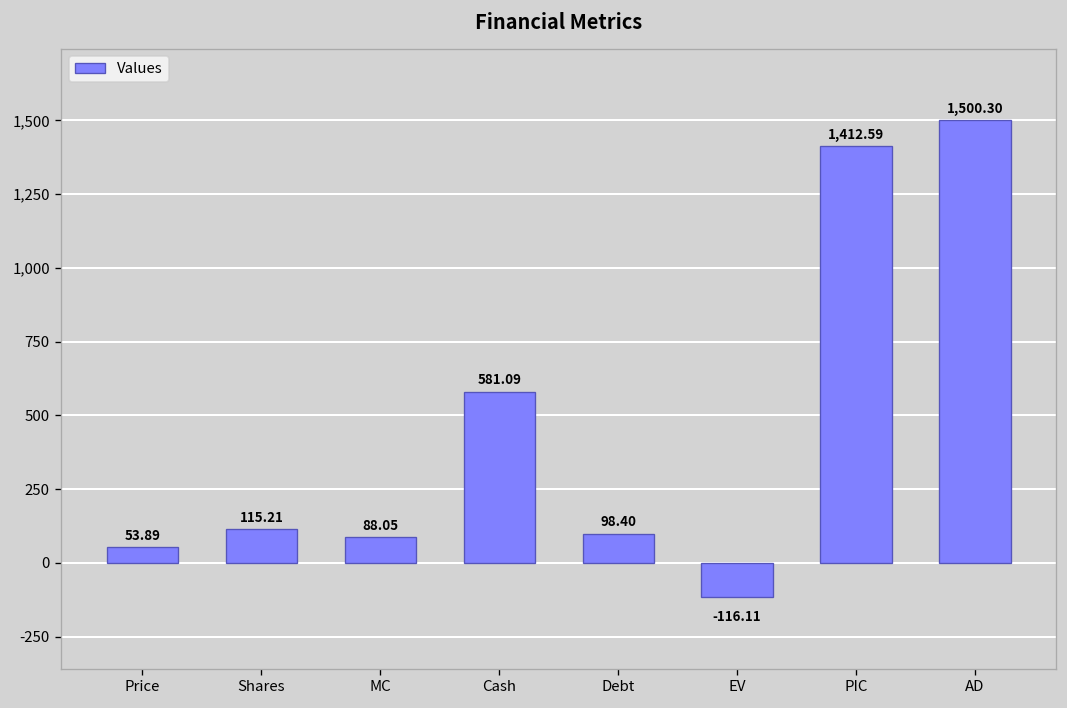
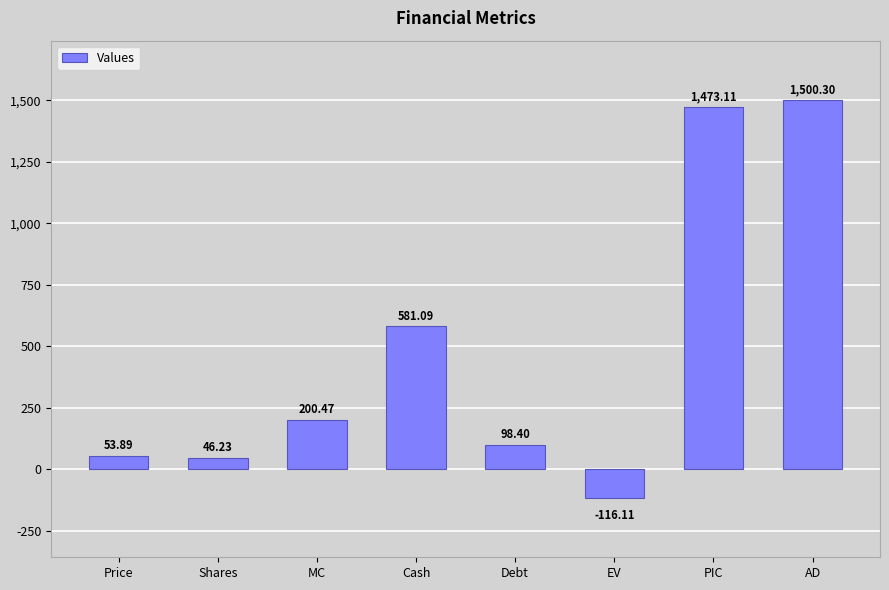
  {
    "Price": "53.89",
-   "Shares": "115.21",
-   "MC": "88.05",
+   "Shares": "46.23",
+   "MC": "200.47",
    "Cash": "581.09",
    "Debt": "98.40",
    "EV": "-116.11",
-   "PIC": "1,412.59",
+   "PIC": "1,473.11",
    "AD": "1,500.30"
  }
